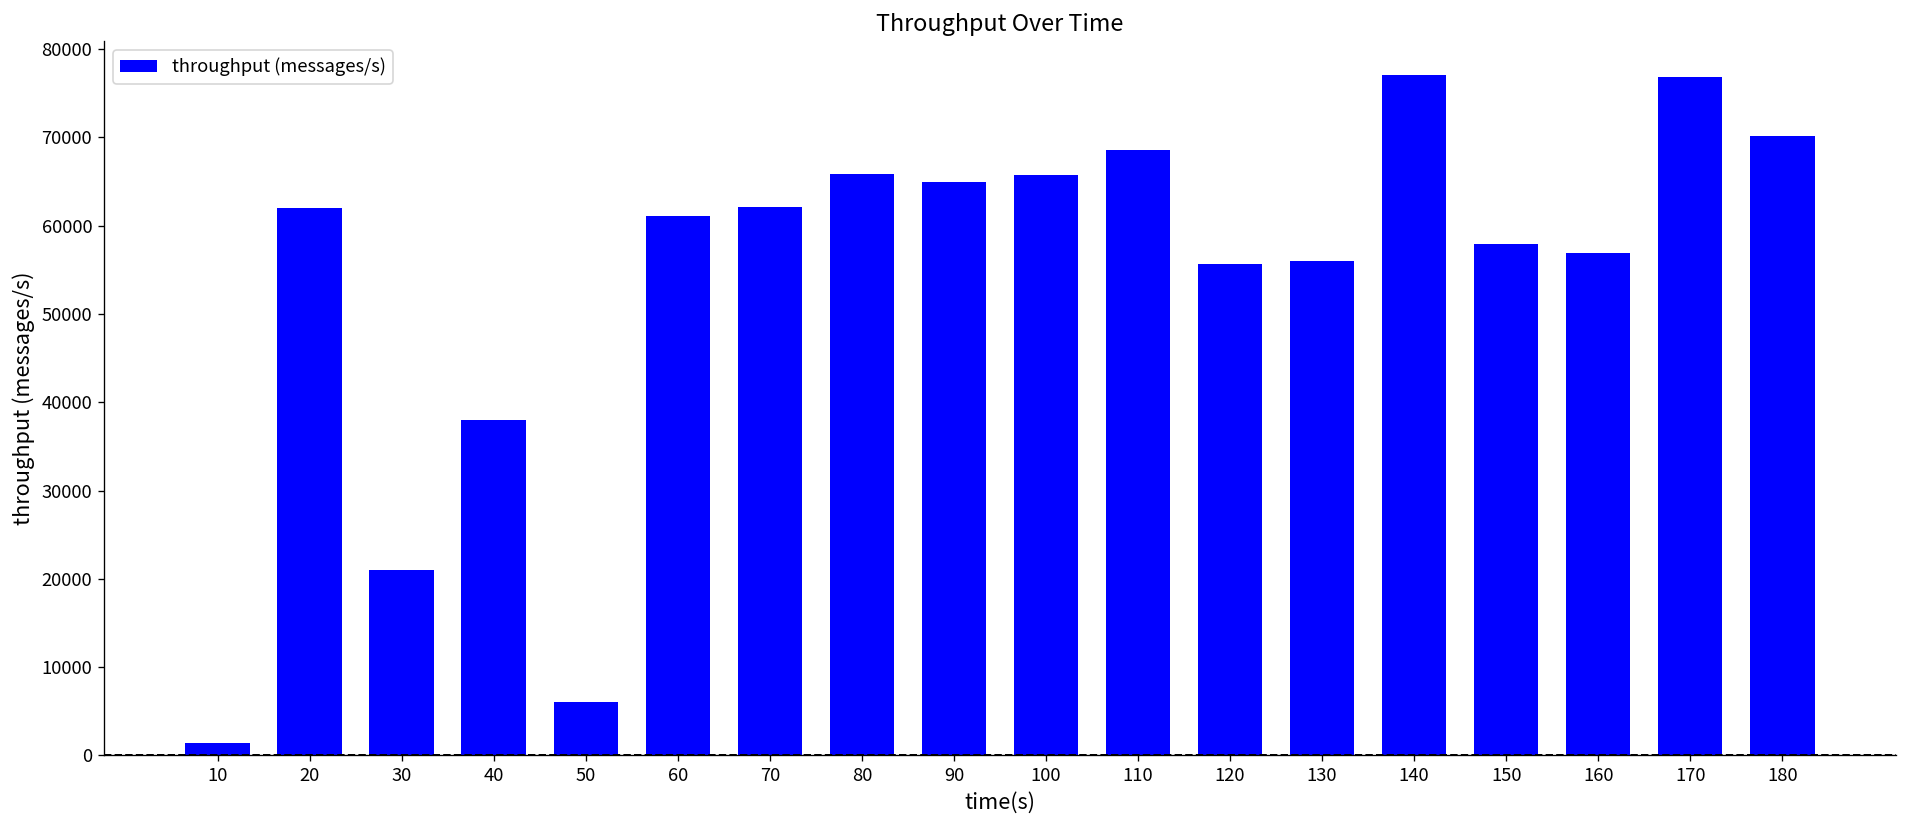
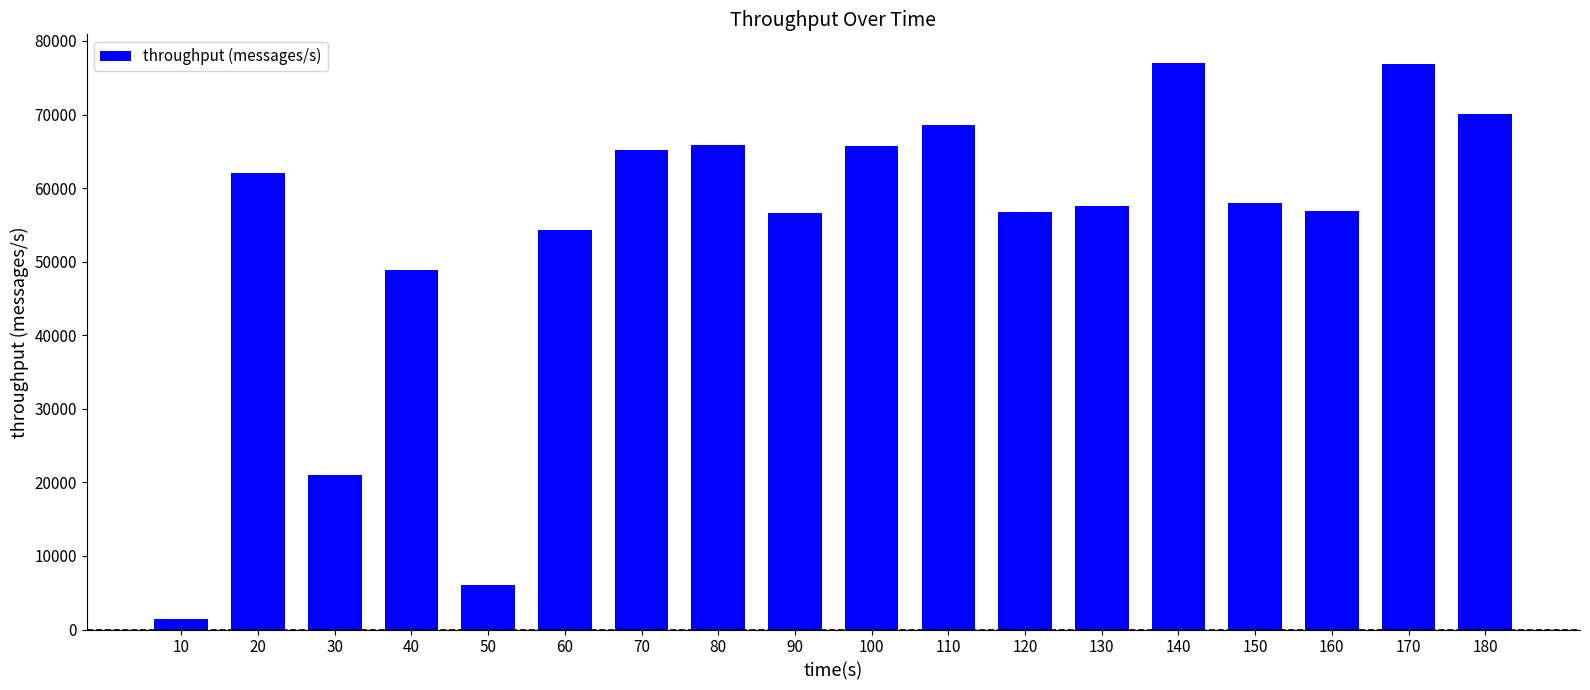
  {
    "10": 1000,
    "20": 62000,
    "30": 21000,
-   "40": 38000,
+   "40": 49000,
    "50": 6000,
-   "60": 61000,
-   "70": 62000,
+   "60": 54000,
+   "70": 65000,
    "80": 66000,
-   "90": 65000,
+   "90": 57000,
    "100": 66000,
    "110": 69000,
-   "120": 56000,
-   "130": 56000,
+   "120": 57000,
+   "130": 58000,
    "140": 77000,
    "150": 58000,
    "160": 57000,
    "170": 77000,
    "180": 70000
  }
